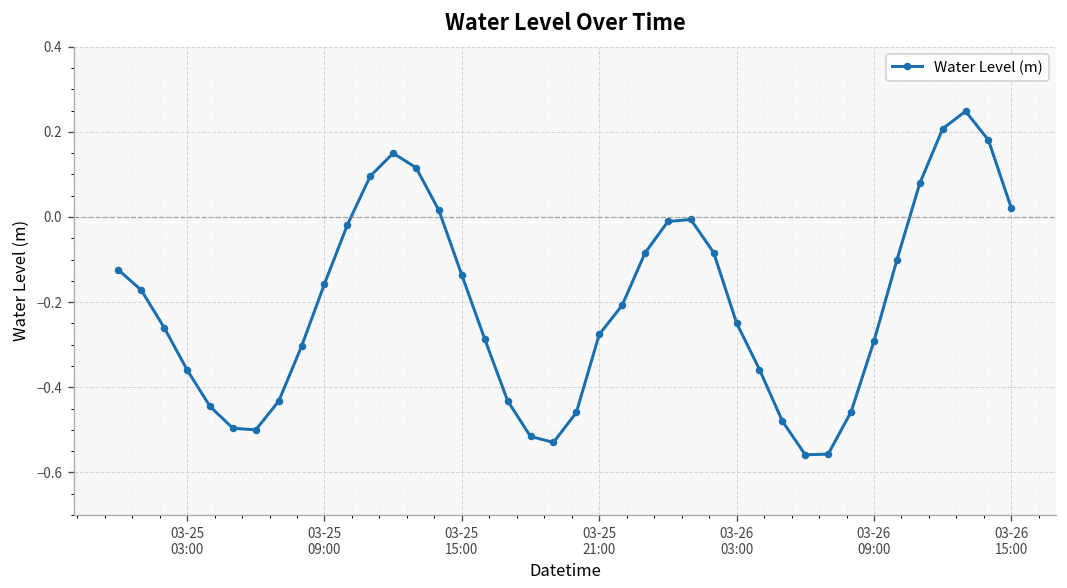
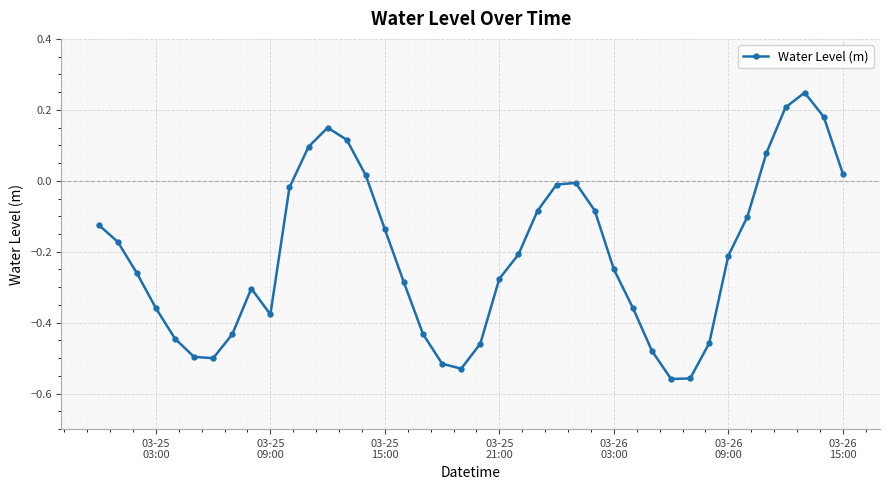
  {
    "03-25 03:00": -0.36,
-   "03-25 09:00": -0.16,
+   "03-25 09:00": -0.38,
    "03-25 15:00": -0.14,
    "03-25 21:00": -0.28,
    "03-26 03:00": -0.25,
-   "03-26 09:00": -0.29,
+   "03-26 09:00": -0.21,
    "03-26 15:00": 0.02
  }
